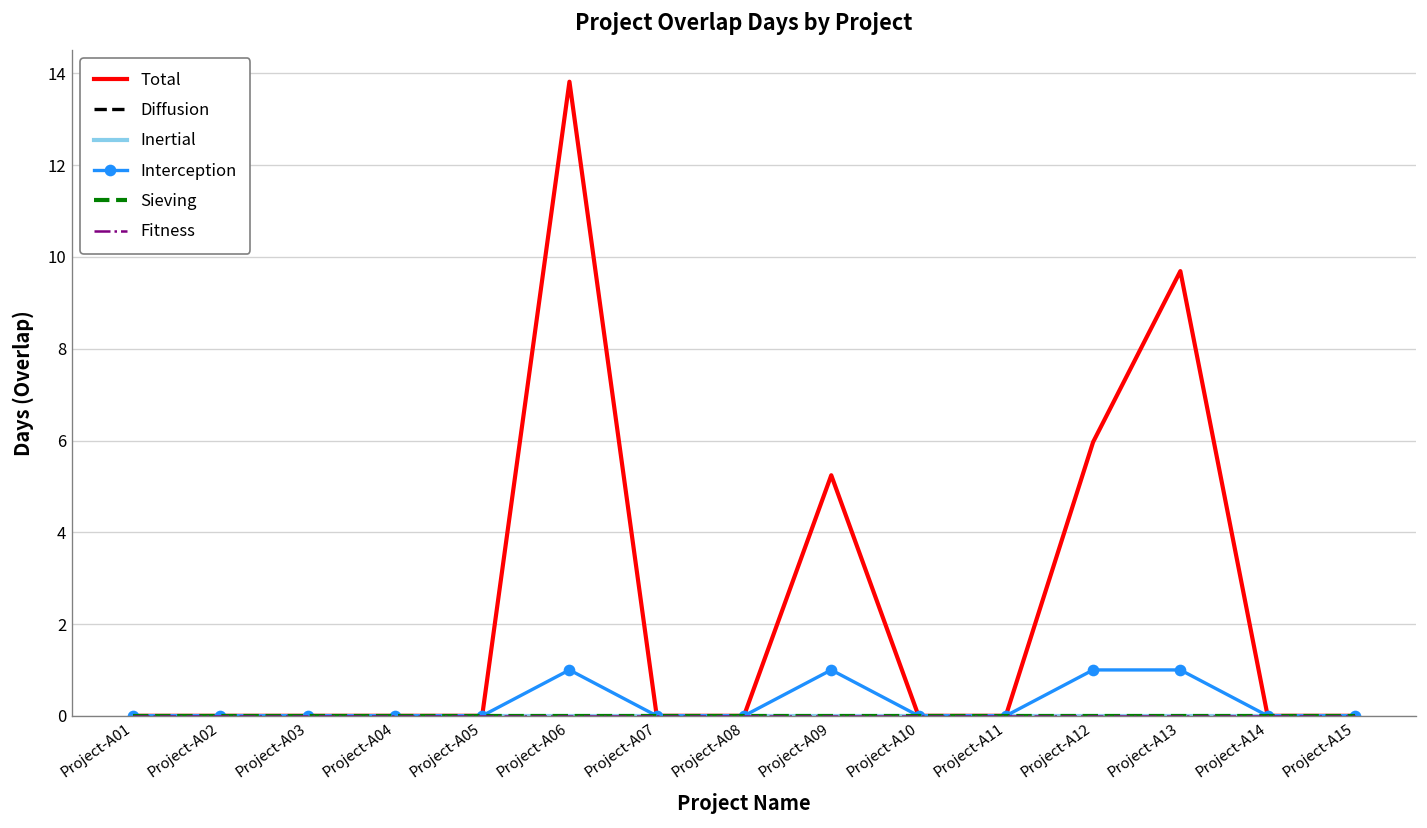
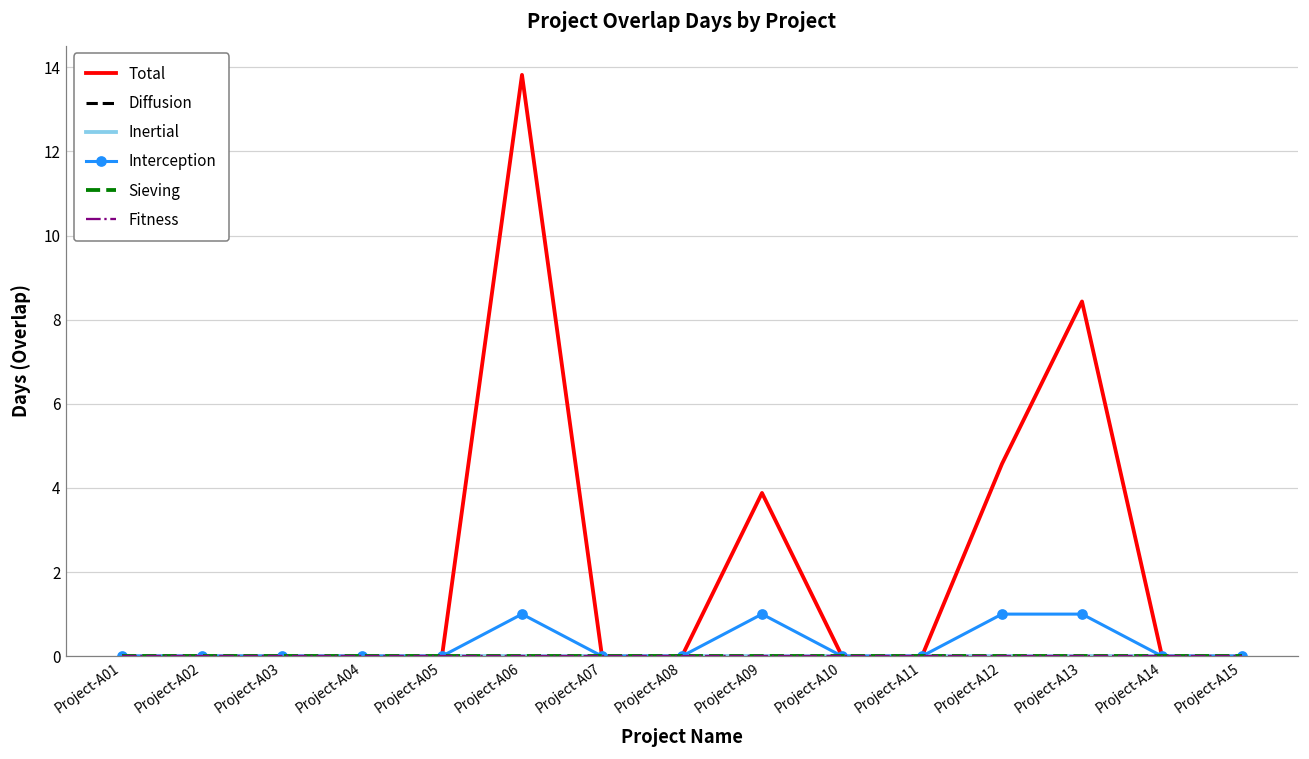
  {
    "Total": {
      "Project-A06": 13.8,
-     "Project-A09": 5.2,
-     "Project-A12": 6.0,
-     "Project-A13": 9.7
+     "Project-A09": 3.9,
+     "Project-A12": 4.6,
+     "Project-A13": 8.4
    },
    "Fitness": {
      "Project-A06": 0.0,
      "Project-A09": 0.0,
      "Project-A12": 0.0,
      "Project-A13": 0.0
    },
    "Interception": {
      "Project-A06": 1.0,
      "Project-A09": 1.0,
      "Project-A12": 1.0,
      "Project-A13": 1.0
    }
  }
